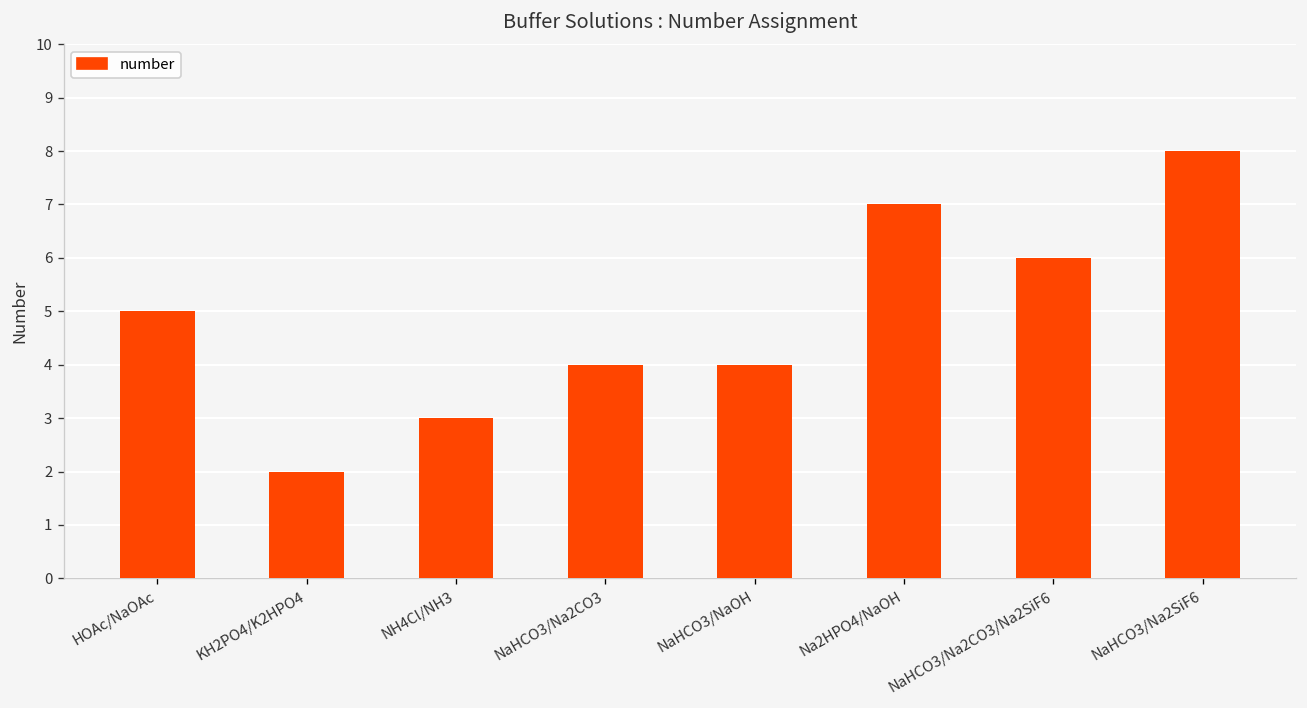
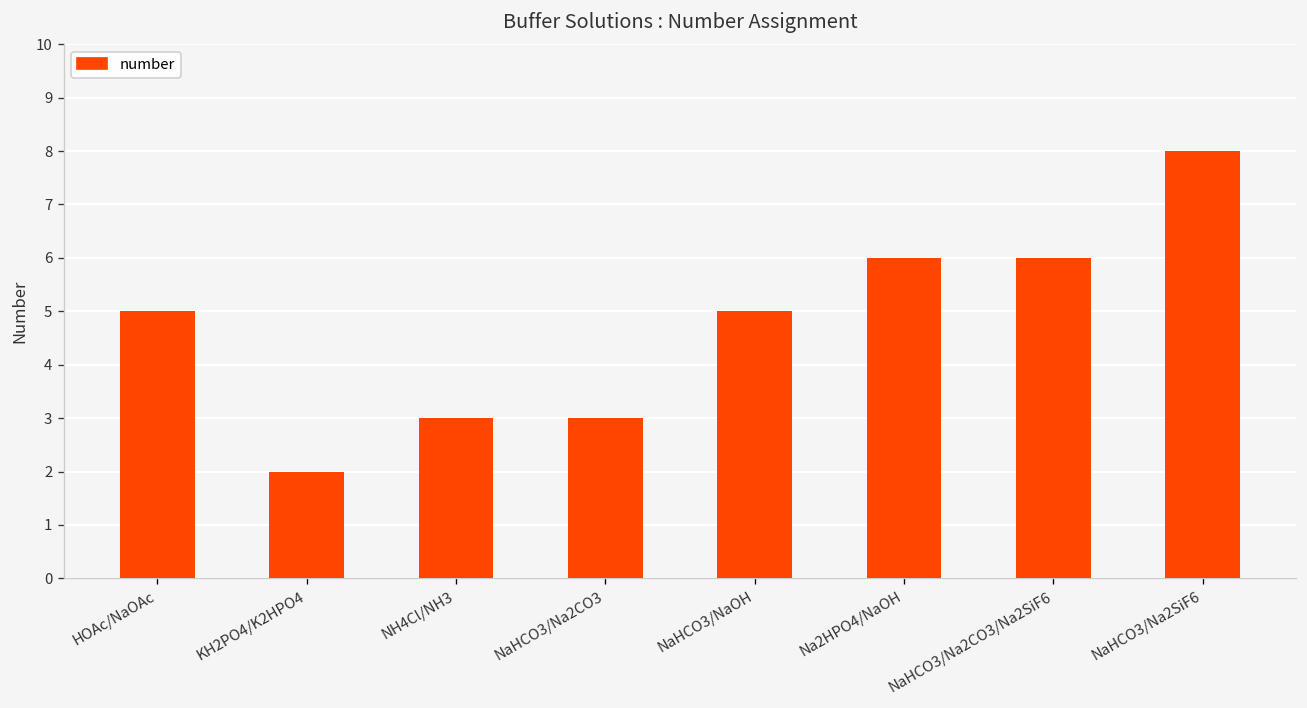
  {
    "HOAc/NaOAc": 5,
    "KH2PO4/K2HPO4": 2,
    "NH4Cl/NH3": 3,
-   "NaHCO3/Na2CO3": 4,
-   "NaHCO3/NaOH": 4,
-   "Na2HPO4/NaOH": 7,
+   "NaHCO3/Na2CO3": 3,
+   "NaHCO3/NaOH": 5,
+   "Na2HPO4/NaOH": 6,
    "NaHCO3/Na2CO3/Na2SiF6": 6,
    "NaHCO3/Na2SiF6": 8
  }
